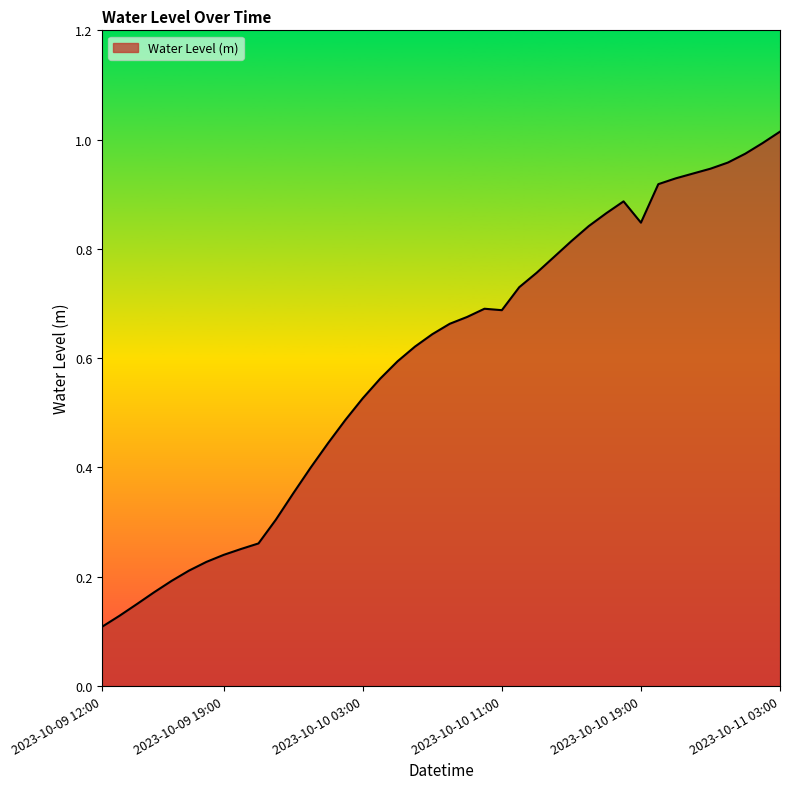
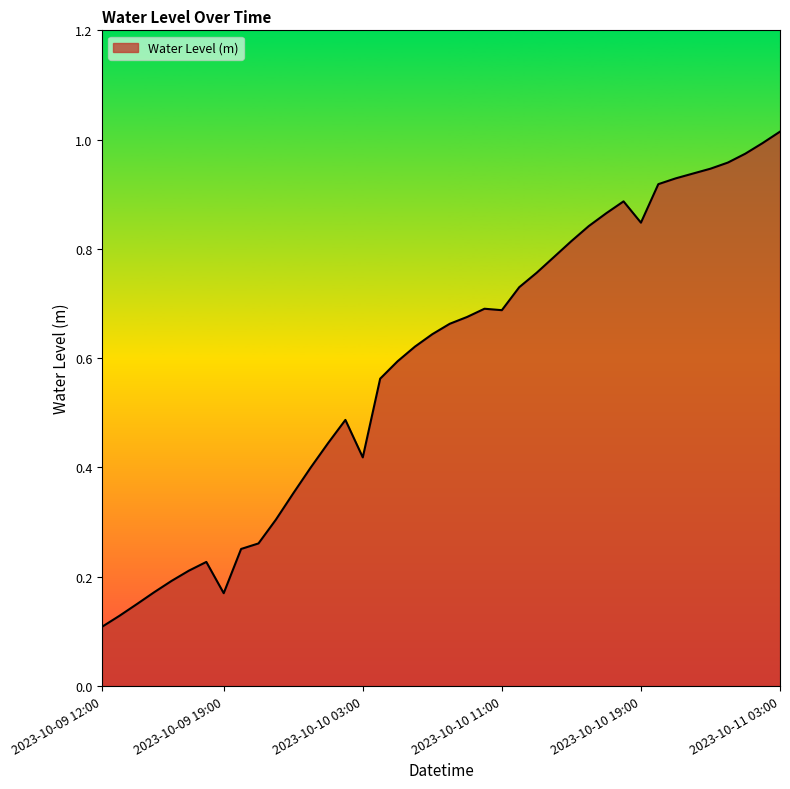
  {
    "2023-10-09 12:00": 0.11,
-   "2023-10-09 19:00": 0.24,
-   "2023-10-10 03:00": 0.53,
+   "2023-10-09 19:00": 0.17,
+   "2023-10-10 03:00": 0.42,
    "2023-10-10 11:00": 0.69,
    "2023-10-10 19:00": 0.85,
    "2023-10-11 03:00": 1.01
  }
